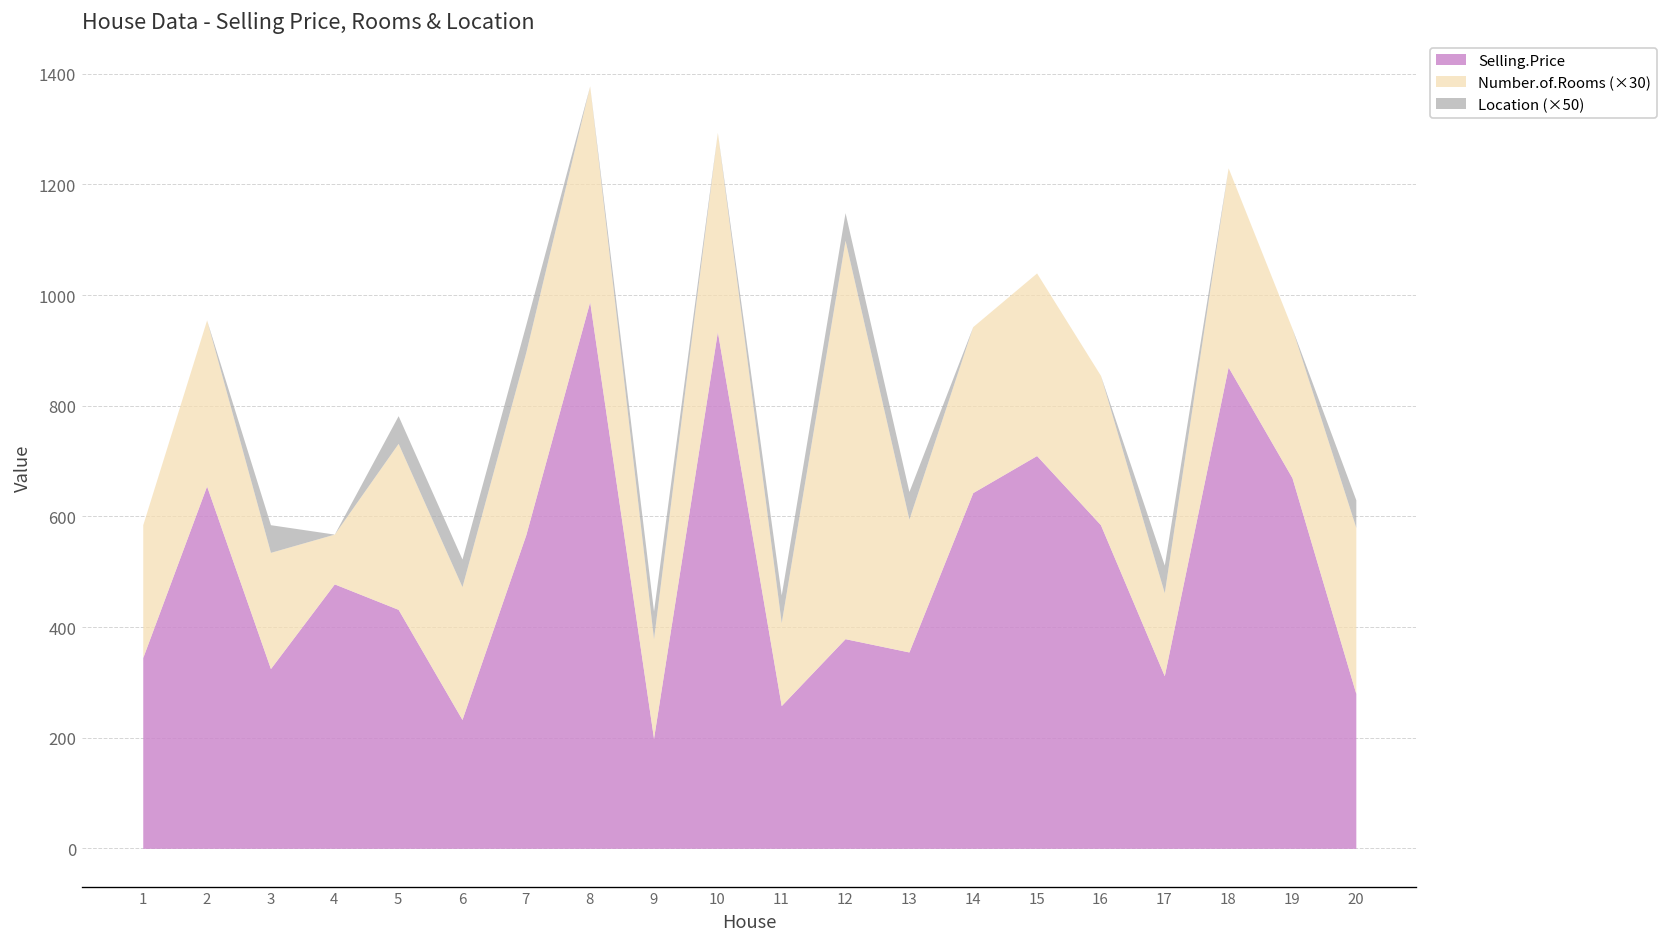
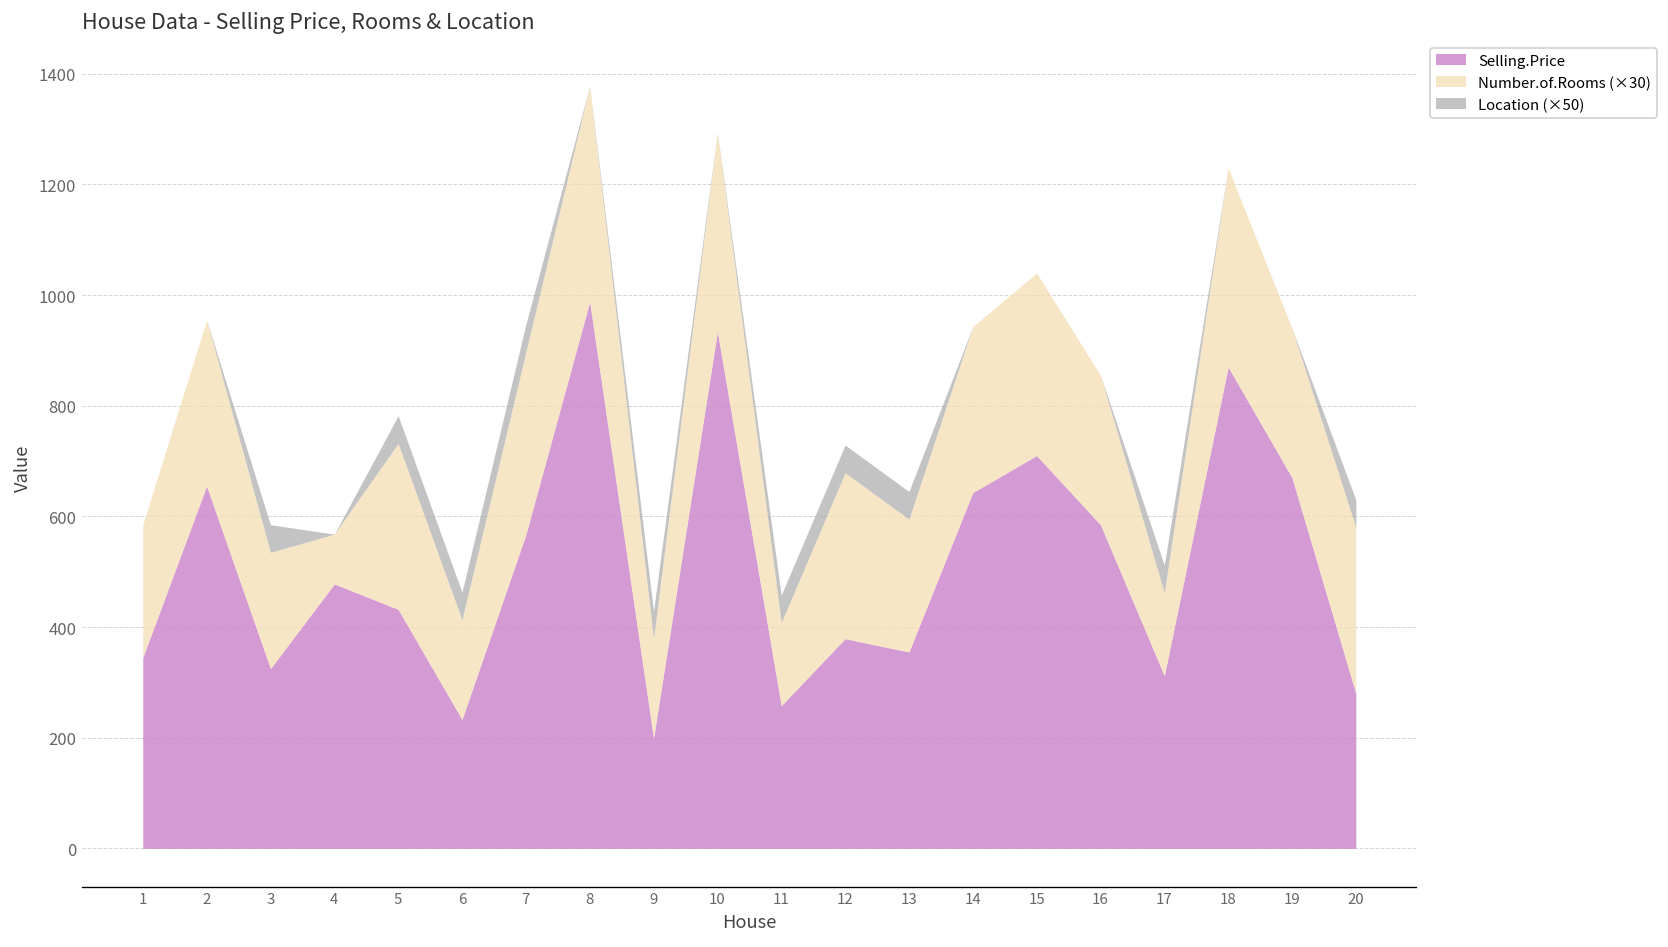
  {
    "Number.of.Rooms (×30)": {
      "3": 210,
      "5": 300,
-     "6": 240,
+     "6": 180,
      "7": 330,
      "9": 180,
      "11": 150,
-     "12": 720,
+     "12": 300,
      "13": 240,
      "17": 150,
      "20": 300
    }
  }
